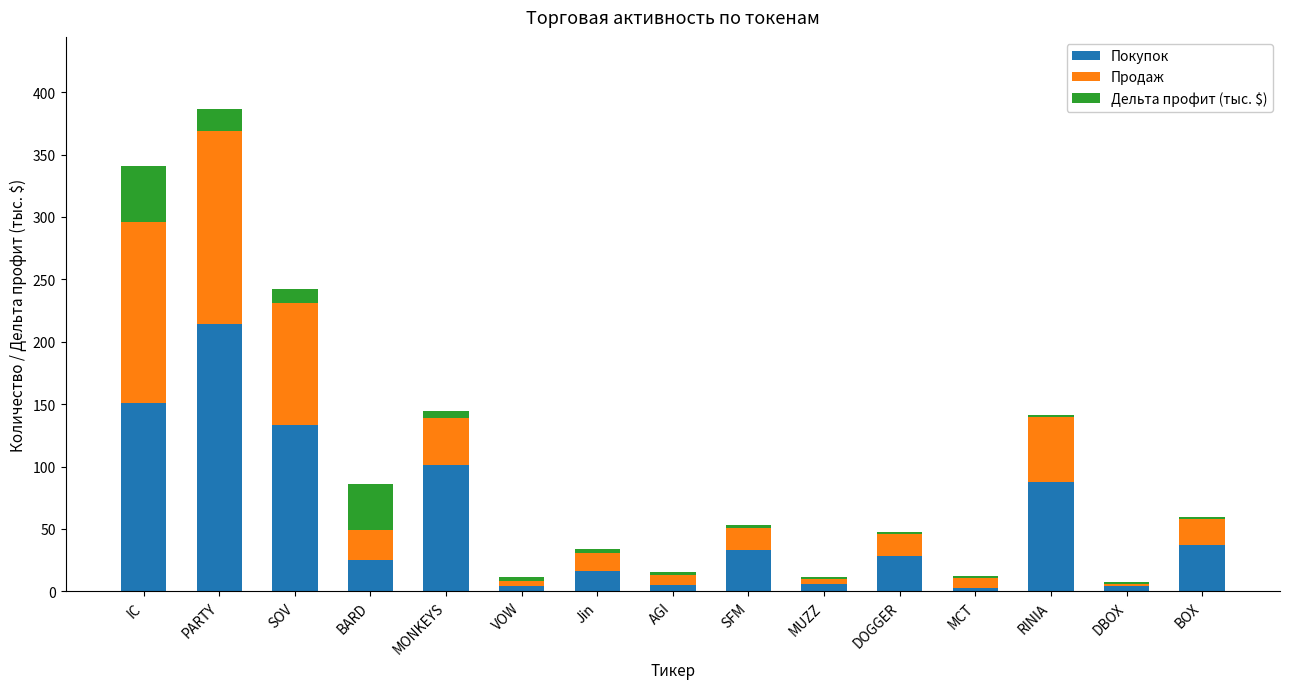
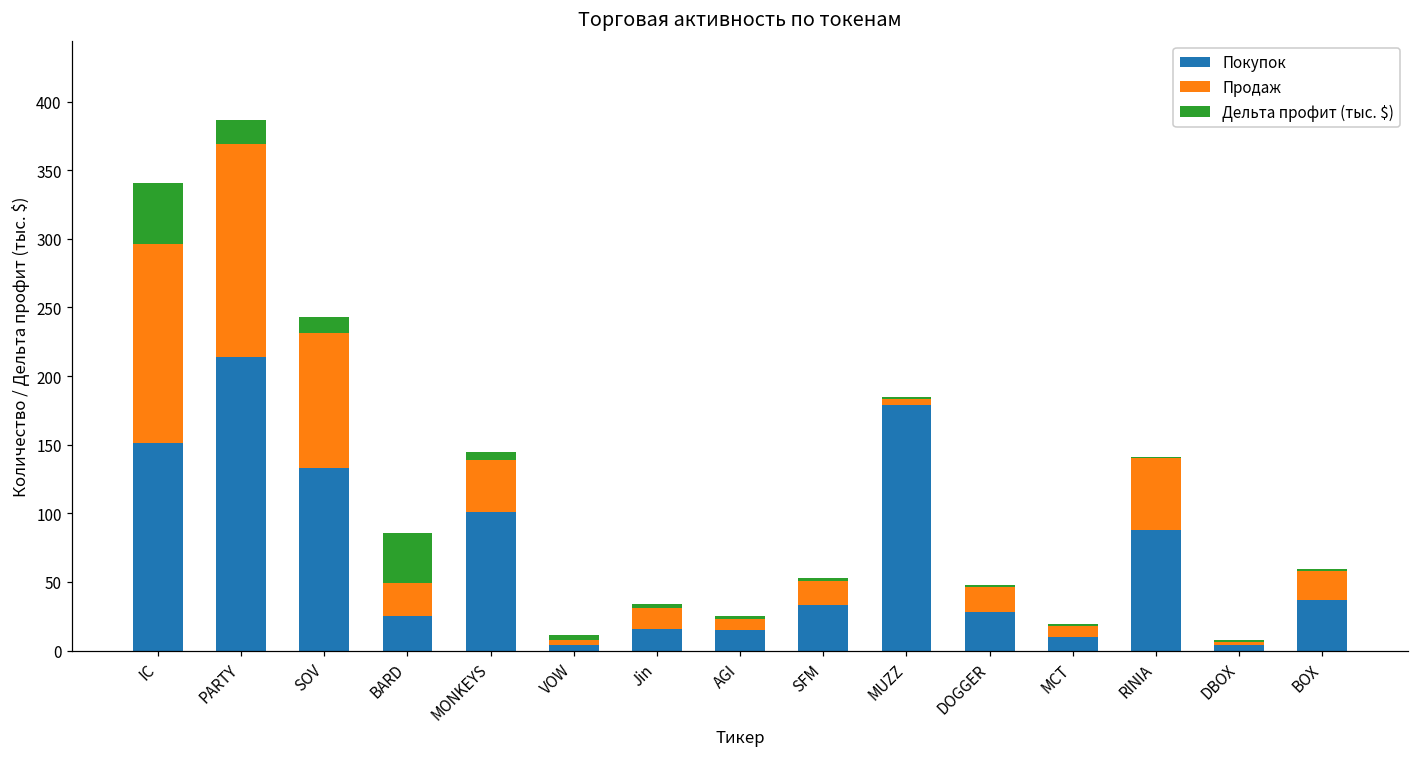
  {
    "Покупок": {
      "IC": 151,
      "PARTY": 214,
      "SOV": 133,
      "BARD": 25,
      "MONKEYS": 101,
      "VOW": 4,
      "Jin": 16,
-     "AGI": 5,
+     "AGI": 15,
      "SFM": 33,
-     "MUZZ": 6,
+     "MUZZ": 179,
      "DOGGER": 28,
-     "MCT": 3,
+     "MCT": 10,
      "RINIA": 88,
      "DBOX": 4,
      "BOX": 37
    },
    "Продаж": {
      "IC": 145,
      "PARTY": 155,
      "SOV": 98,
      "BARD": 24,
      "MONKEYS": 38,
      "VOW": 4,
      "Jin": 15,
      "AGI": 8,
      "SFM": 18,
      "MUZZ": 4,
      "DOGGER": 18,
      "MCT": 8,
      "RINIA": 52,
      "BOX": 21
    },
    "Дельта профит (тыс. $)": {
      "IC": 45,
      "PARTY": 17,
      "SOV": 12,
      "BARD": 37,
      "MONKEYS": 5,
      "VOW": 3,
      "Jin": 3,
      "AGI": 2
    }
  }
